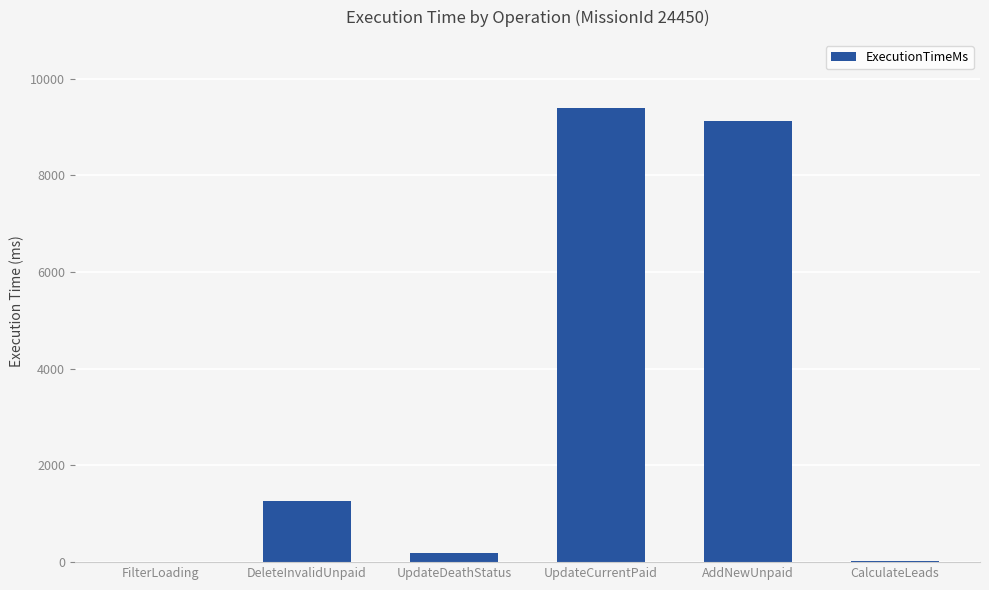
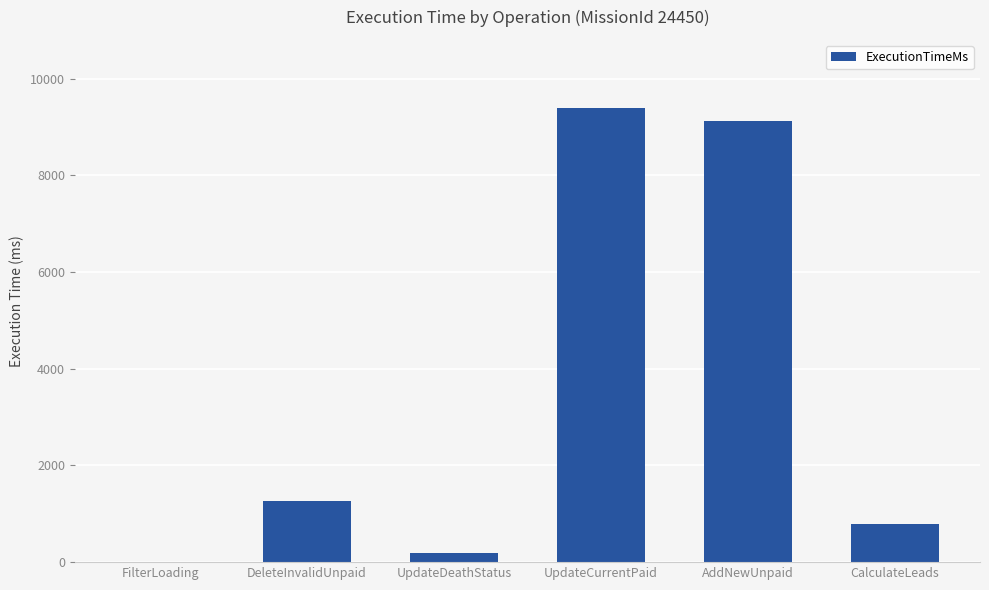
  {
    "FilterLoading": 0,
    "DeleteInvalidUnpaid": 1300,
    "UpdateDeathStatus": 200,
    "UpdateCurrentPaid": 9400,
    "AddNewUnpaid": 9100,
-   "CalculateLeads": 0
+   "CalculateLeads": 800
  }
